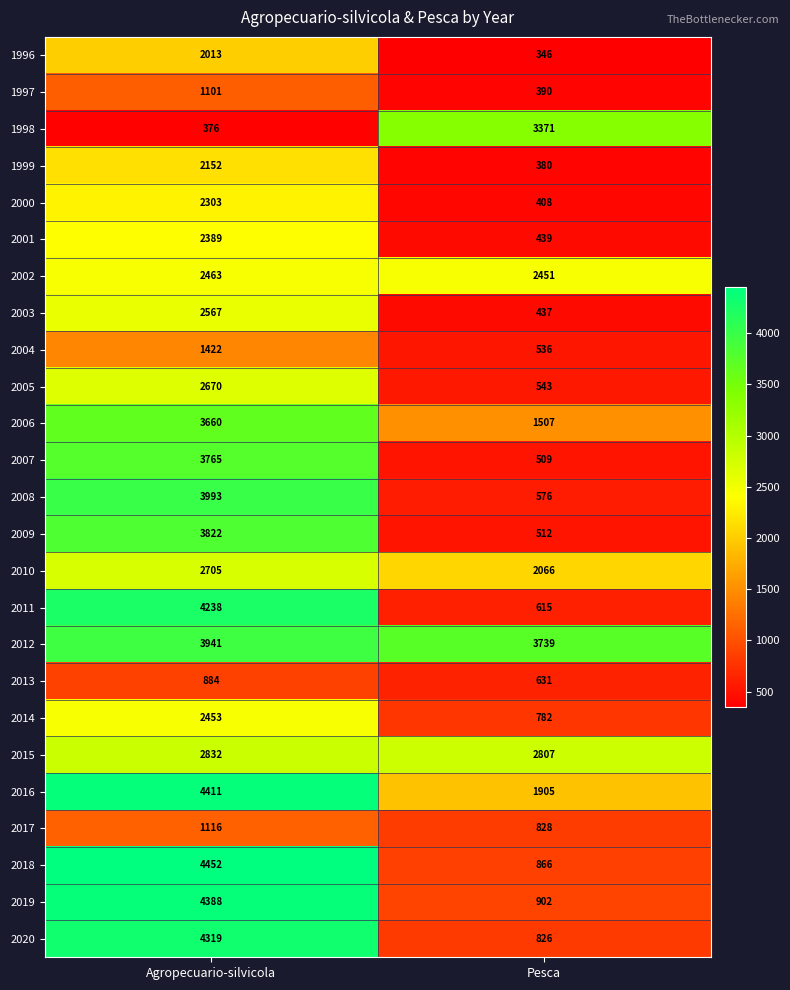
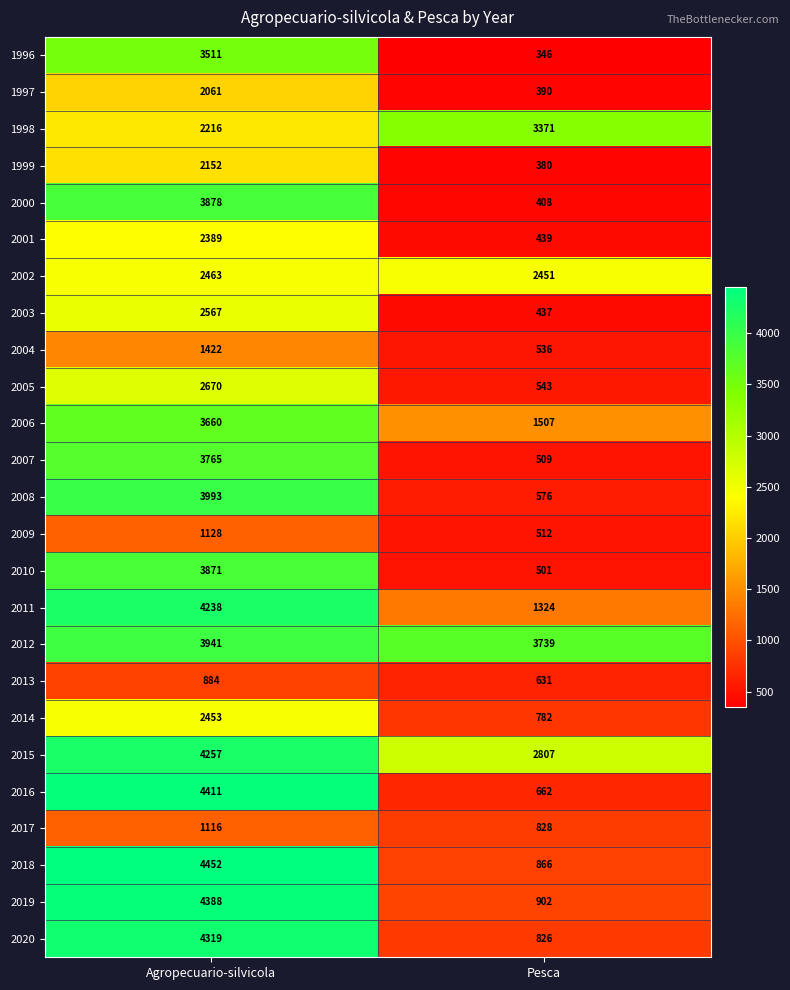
  {
    "1996": {
-     "Agropecuario-silvicola": 2013,
+     "Agropecuario-silvicola": 3511,
      "Pesca": 346
    },
    "1997": {
-     "Agropecuario-silvicola": 1101,
+     "Agropecuario-silvicola": 2061,
      "Pesca": 390
    },
    "1998": {
-     "Agropecuario-silvicola": 376,
+     "Agropecuario-silvicola": 2216,
      "Pesca": 3371
    },
    "1999": {
      "Agropecuario-silvicola": 2152,
      "Pesca": 380
    },
    "2000": {
-     "Agropecuario-silvicola": 2303,
+     "Agropecuario-silvicola": 3878,
      "Pesca": 408
    },
    "2001": {
      "Agropecuario-silvicola": 2389,
      "Pesca": 439
    },
    "2002": {
      "Agropecuario-silvicola": 2463,
      "Pesca": 2451
    },
    "2003": {
      "Agropecuario-silvicola": 2567,
      "Pesca": 437
    },
    "2004": {
      "Agropecuario-silvicola": 1422,
      "Pesca": 536
    },
    "2005": {
      "Agropecuario-silvicola": 2670,
      "Pesca": 543
    },
    "2006": {
      "Agropecuario-silvicola": 3660,
      "Pesca": 1507
    },
    "2007": {
      "Agropecuario-silvicola": 3765,
      "Pesca": 509
    },
    "2008": {
      "Agropecuario-silvicola": 3993,
      "Pesca": 576
    },
    "2009": {
-     "Agropecuario-silvicola": 3822,
+     "Agropecuario-silvicola": 1128,
      "Pesca": 512
    },
    "2010": {
-     "Agropecuario-silvicola": 2705,
-     "Pesca": 2066
+     "Agropecuario-silvicola": 3871,
+     "Pesca": 501
    },
    "2011": {
      "Agropecuario-silvicola": 4238,
-     "Pesca": 615
+     "Pesca": 1324
    },
    "2012": {
      "Agropecuario-silvicola": 3941,
      "Pesca": 3739
    },
    "2013": {
      "Agropecuario-silvicola": 884,
      "Pesca": 631
    },
    "2014": {
      "Agropecuario-silvicola": 2453,
      "Pesca": 782
    },
    "2015": {
-     "Agropecuario-silvicola": 2832,
+     "Agropecuario-silvicola": 4257,
      "Pesca": 2807
    },
    "2016": {
      "Agropecuario-silvicola": 4411,
-     "Pesca": 1905
+     "Pesca": 662
    },
    "2017": {
      "Agropecuario-silvicola": 1116,
      "Pesca": 828
    },
    "2018": {
      "Agropecuario-silvicola": 4452,
      "Pesca": 866
    },
    "2019": {
      "Agropecuario-silvicola": 4388,
      "Pesca": 902
    },
    "2020": {
      "Agropecuario-silvicola": 4319,
      "Pesca": 826
    }
  }
